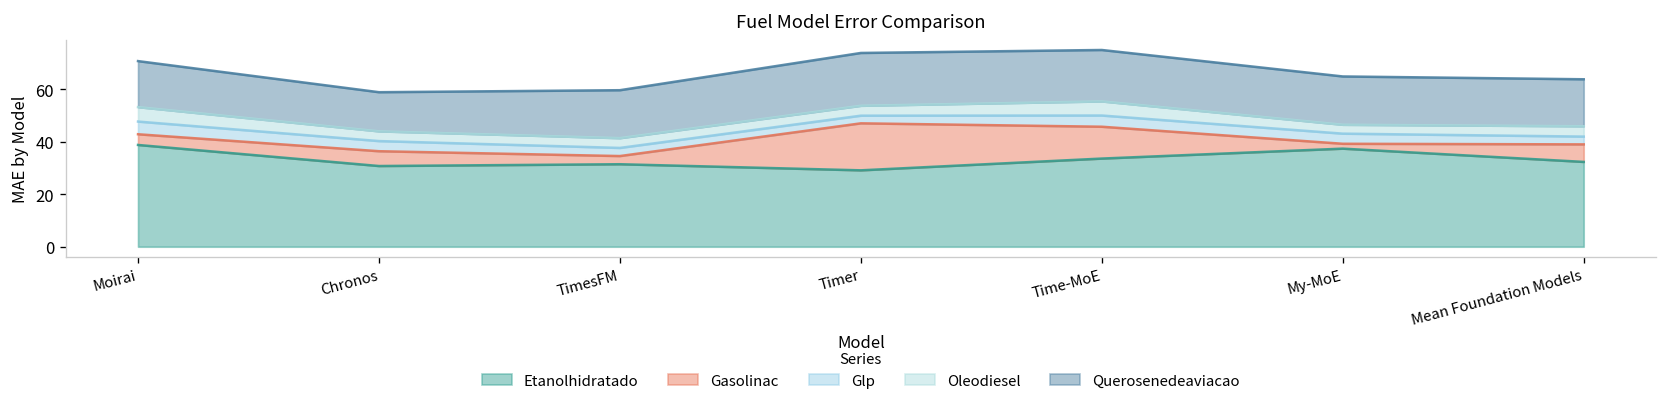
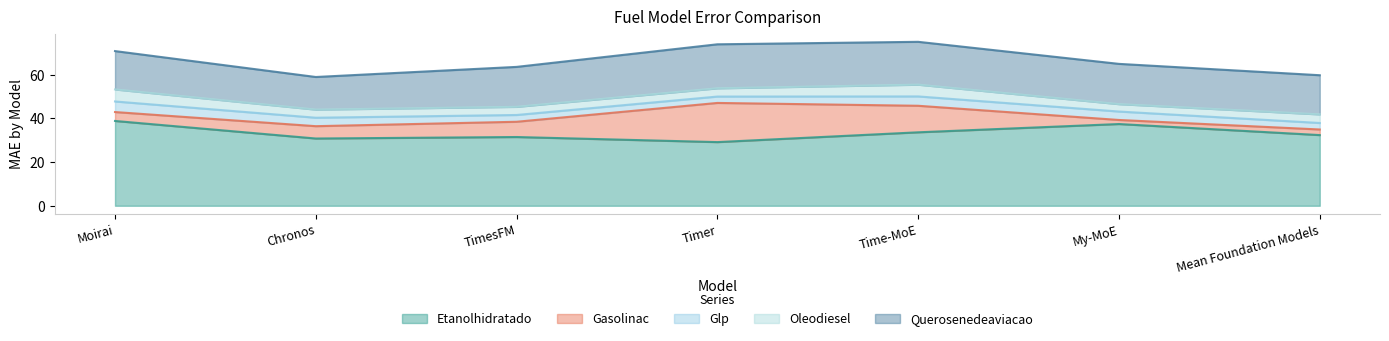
  {
    "Gasolinac": {
      "Moirai": 4,
      "Chronos": 6,
-     "TimesFM": 3,
+     "TimesFM": 7,
      "Timer": 18,
      "Time-MoE": 12,
      "My-MoE": 2,
-     "Mean Foundation Models": 7
+     "Mean Foundation Models": 3
    }
  }
